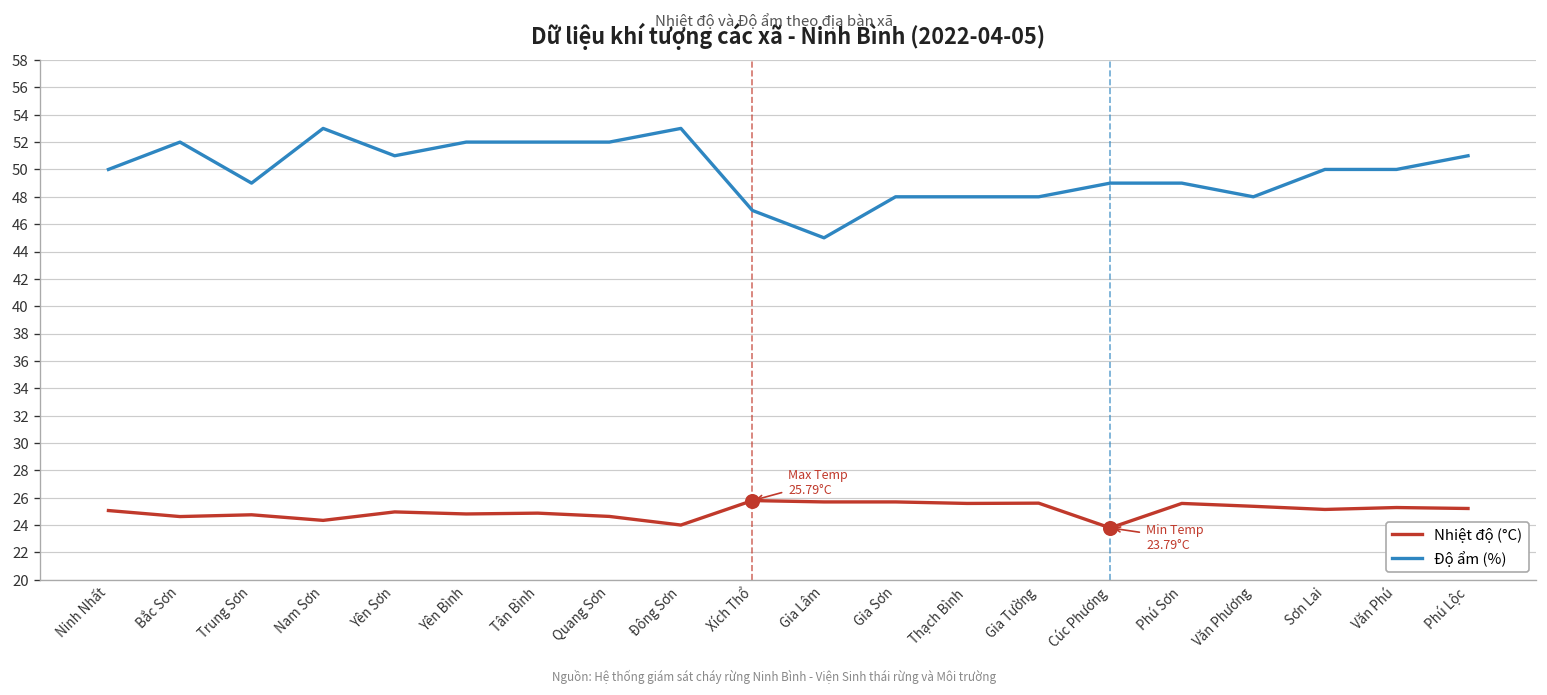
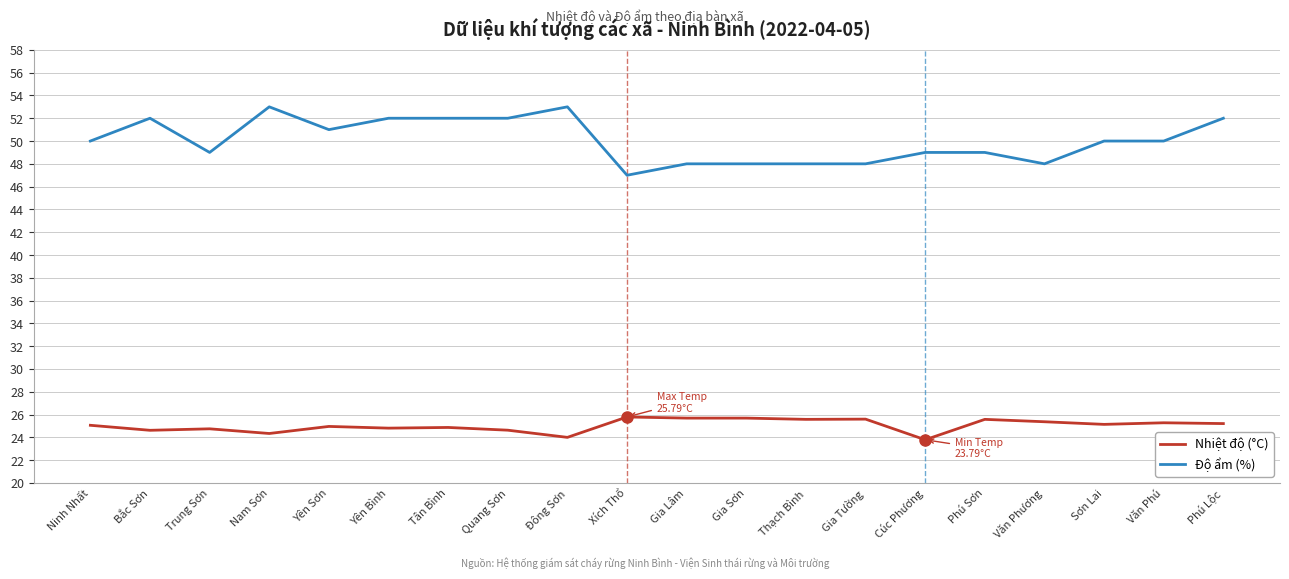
  {
    "Độ ẩm (%)": {
      "Ninh Nhất": 50,
      "Bắc Sơn": 52,
      "Trung Sơn": 49,
      "Nam Sơn": 53,
      "Yên Sơn": 51,
      "Yên Bình": 52,
      "Tân Bình": 52,
      "Quang Sơn": 52,
      "Đông Sơn": 53,
      "Xích Thổ": 47,
-     "Gia Lâm": 45,
+     "Gia Lâm": 48,
      "Gia Sơn": 48,
      "Thạch Bình": 48,
      "Gia Tường": 48,
      "Cúc Phương": 49,
      "Phú Sơn": 49,
      "Văn Phương": 48,
      "Sơn Lai": 50,
      "Văn Phú": 50,
-     "Phú Lộc": 51
+     "Phú Lộc": 52
    }
  }
